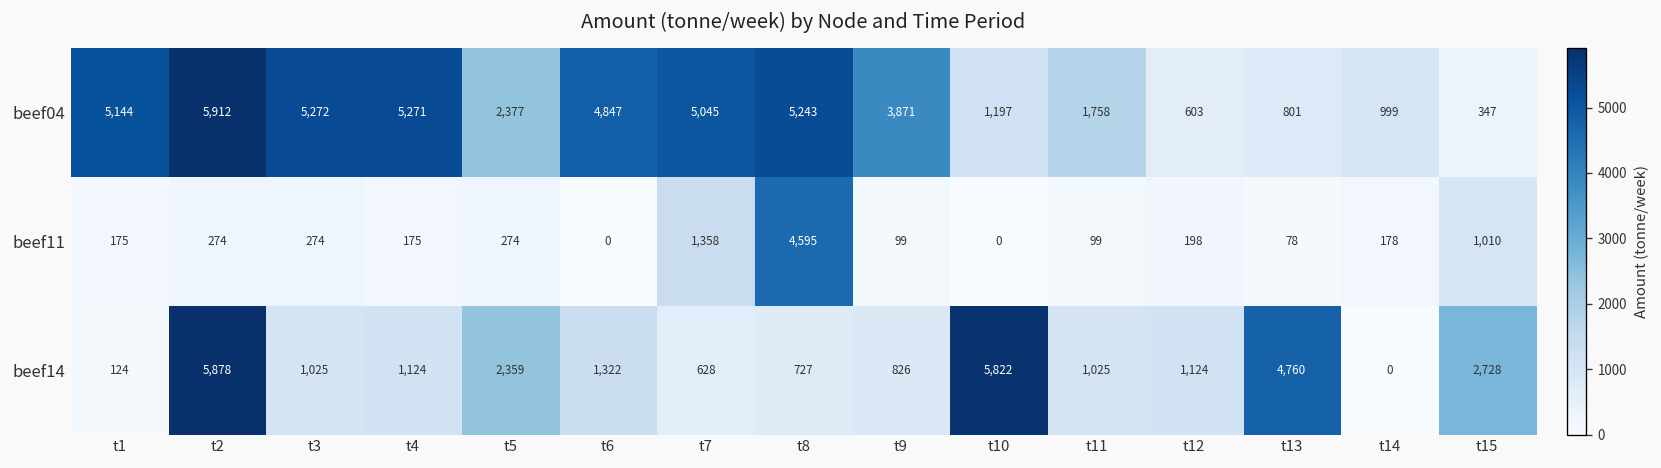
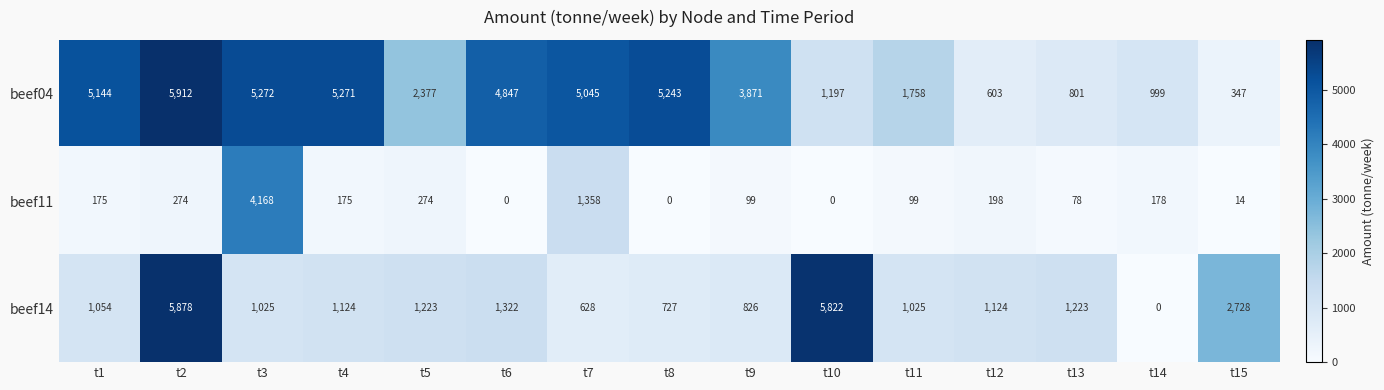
  {
    "beef04": {
      "t1": "5,144",
      "t2": "5,912",
      "t3": "5,272",
      "t4": "5,271",
      "t5": "2,377",
      "t6": "4,847",
      "t7": "5,045",
      "t8": "5,243",
      "t9": "3,871",
      "t10": "1,197",
      "t11": "1,758",
      "t12": "603",
      "t13": "801",
      "t14": "999",
      "t15": "347"
    },
    "beef11": {
      "t1": "175",
      "t2": "274",
-     "t3": "274",
+     "t3": "4,168",
      "t4": "175",
      "t5": "274",
      "t6": "0",
      "t7": "1,358",
-     "t8": "4,595",
+     "t8": "0",
      "t9": "99",
      "t10": "0",
      "t11": "99",
      "t12": "198",
      "t13": "78",
      "t14": "178",
-     "t15": "1,010"
+     "t15": "14"
    },
    "beef14": {
-     "t1": "124",
+     "t1": "1,054",
      "t2": "5,878",
      "t3": "1,025",
      "t4": "1,124",
-     "t5": "2,359",
+     "t5": "1,223",
      "t6": "1,322",
      "t7": "628",
      "t8": "727",
      "t9": "826",
      "t10": "5,822",
      "t11": "1,025",
      "t12": "1,124",
-     "t13": "4,760",
+     "t13": "1,223",
      "t14": "0",
      "t15": "2,728"
    }
  }
